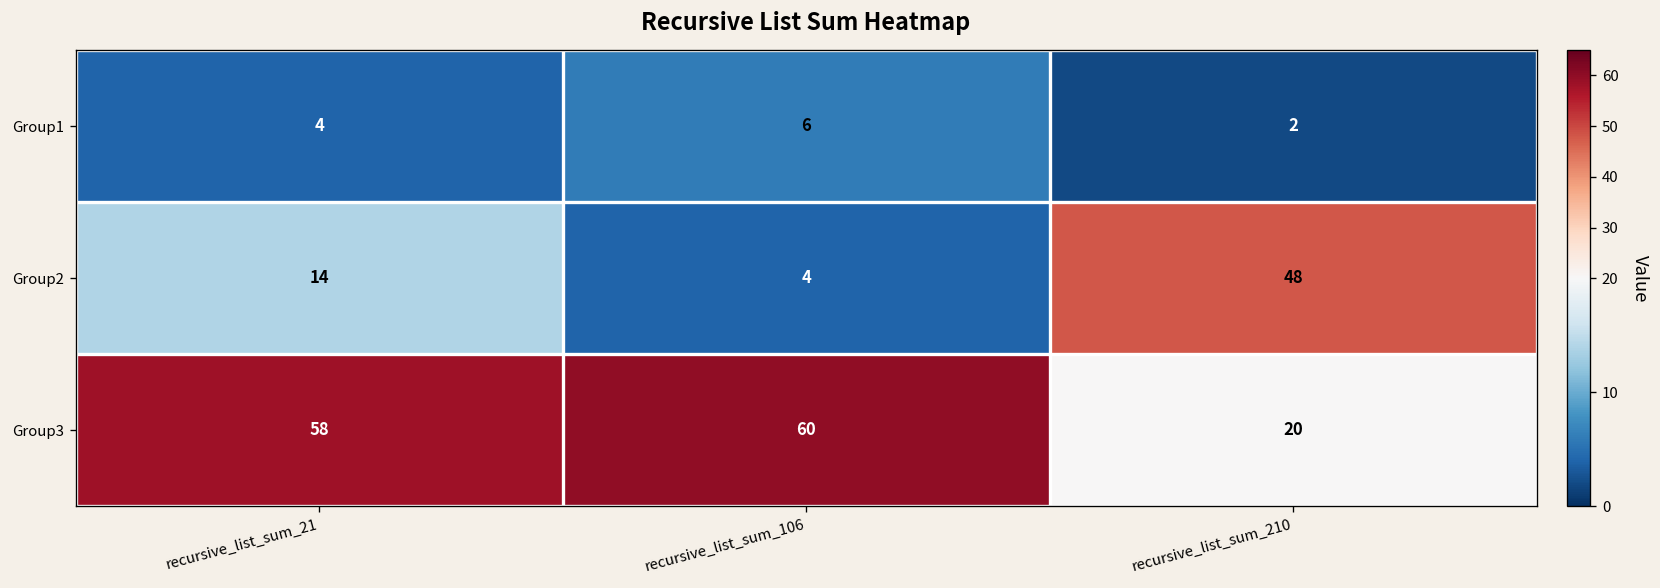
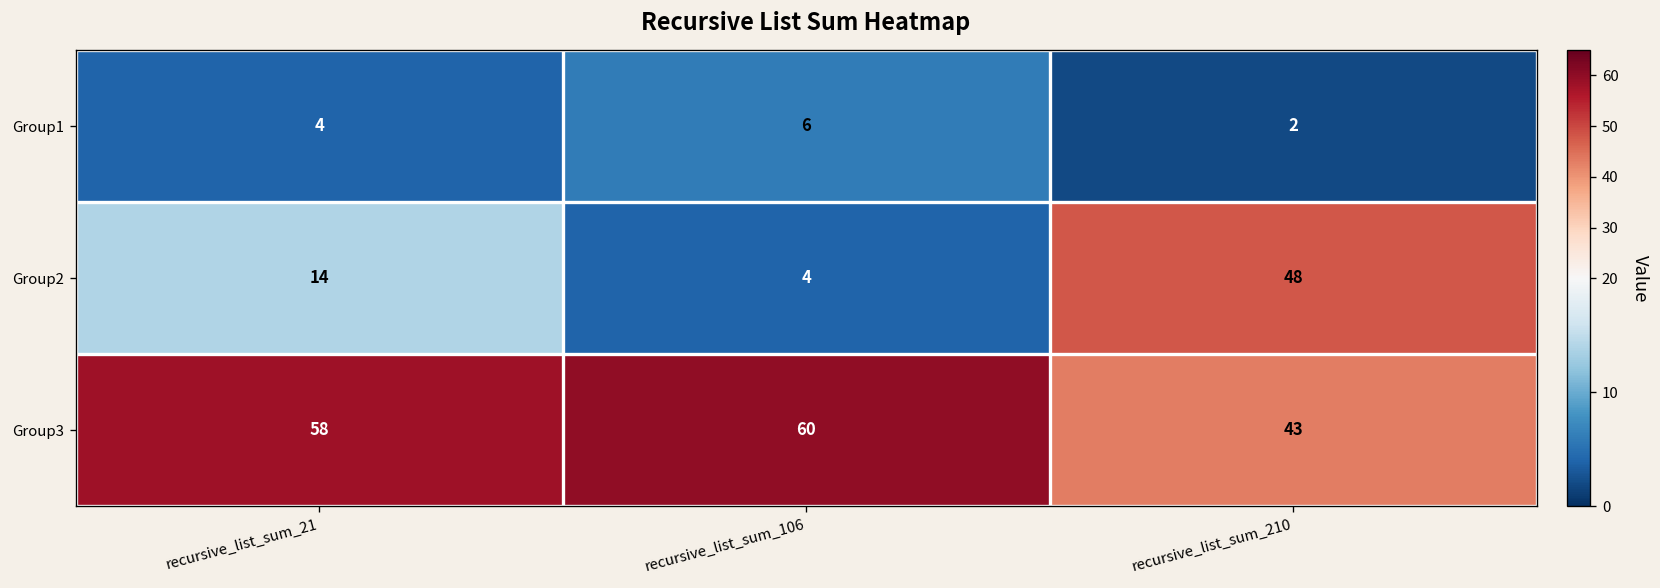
  {
    "Group1": {
      "recursive_list_sum_21": 4,
      "recursive_list_sum_106": 6,
      "recursive_list_sum_210": 2
    },
    "Group2": {
      "recursive_list_sum_21": 14,
      "recursive_list_sum_106": 4,
      "recursive_list_sum_210": 48
    },
    "Group3": {
      "recursive_list_sum_21": 58,
      "recursive_list_sum_106": 60,
-     "recursive_list_sum_210": 20
+     "recursive_list_sum_210": 43
    }
  }
